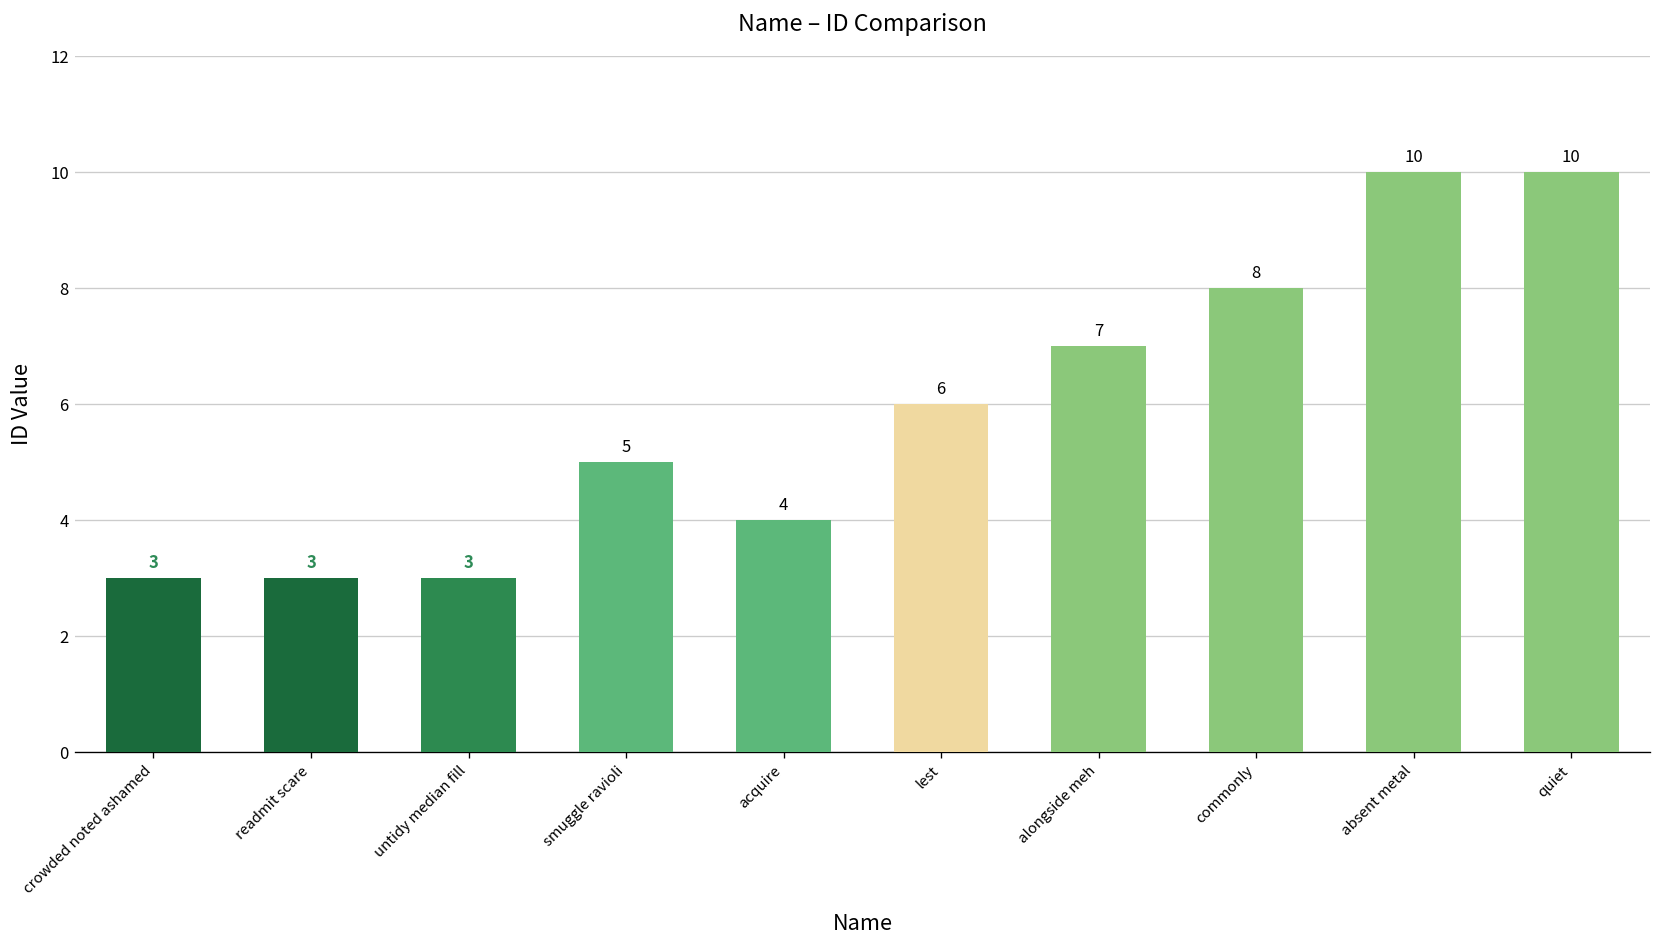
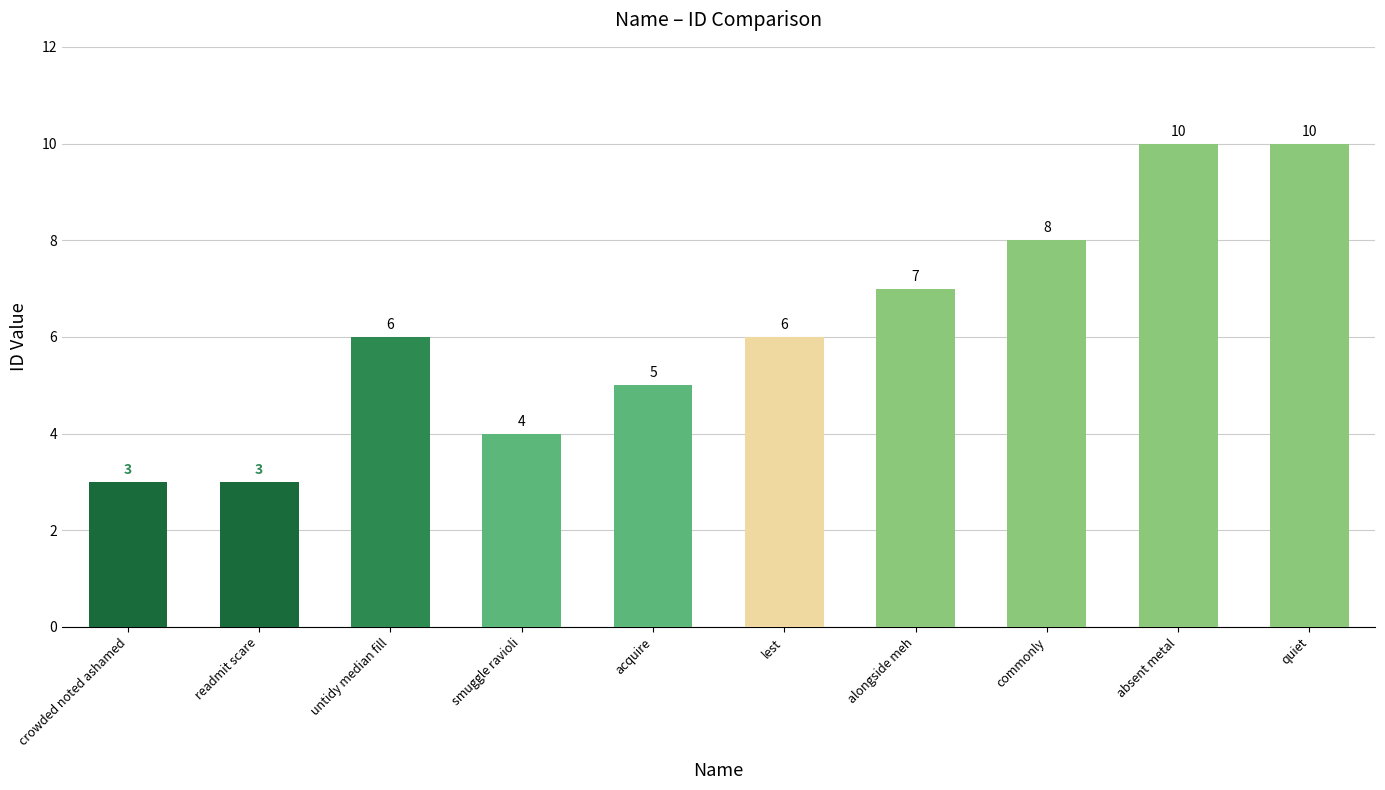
  {
    "crowded noted ashamed": 3,
    "readmit scare": 3,
-   "untidy median fill": 3,
-   "smuggle ravioli": 5,
-   "acquire": 4,
+   "untidy median fill": 6,
+   "smuggle ravioli": 4,
+   "acquire": 5,
    "lest": 6,
    "alongside meh": 7,
    "commonly": 8,
    "absent metal": 10,
    "quiet": 10
  }
